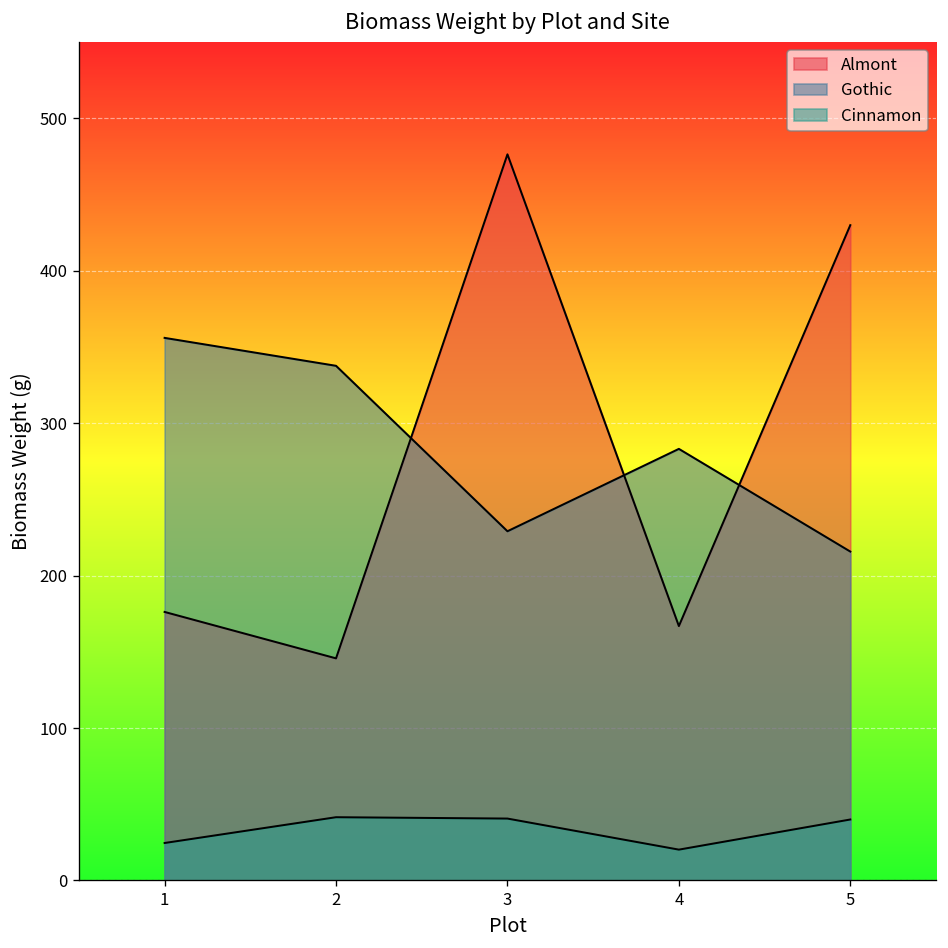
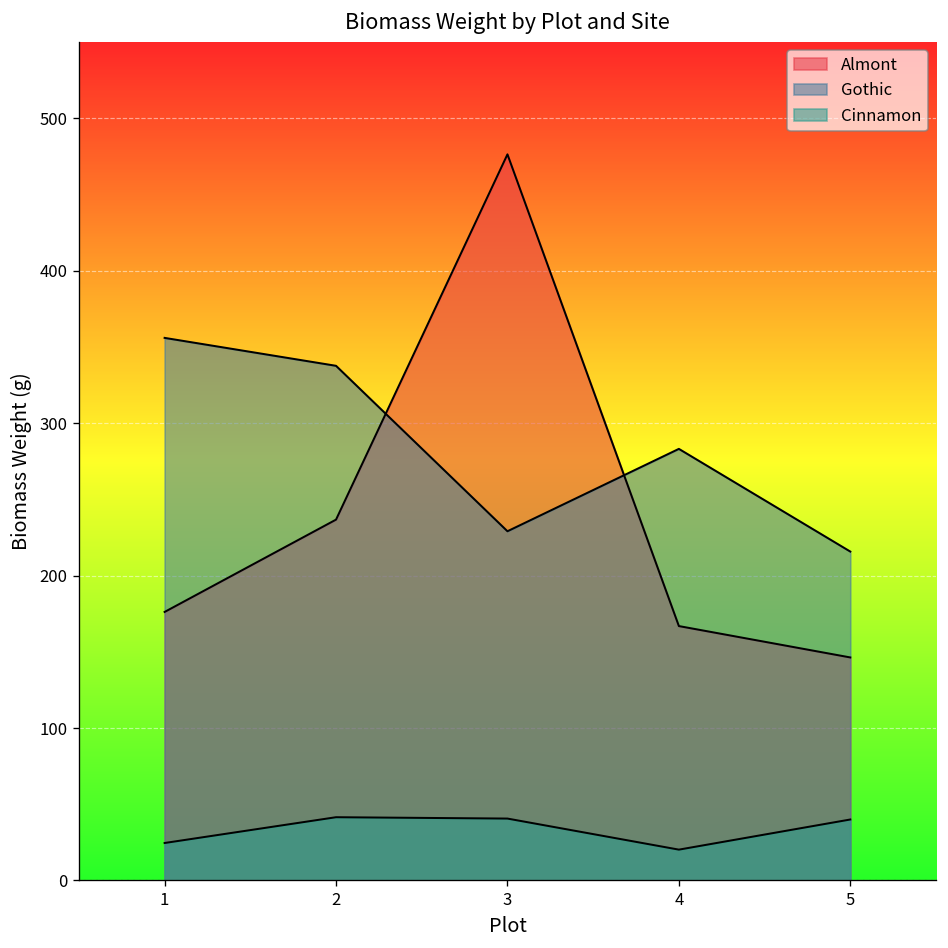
  {
    "Almont": {
      "1": 176,
-     "2": 146,
+     "2": 237,
      "3": 476,
      "4": 167,
-     "5": 430
+     "5": 146
    }
  }
